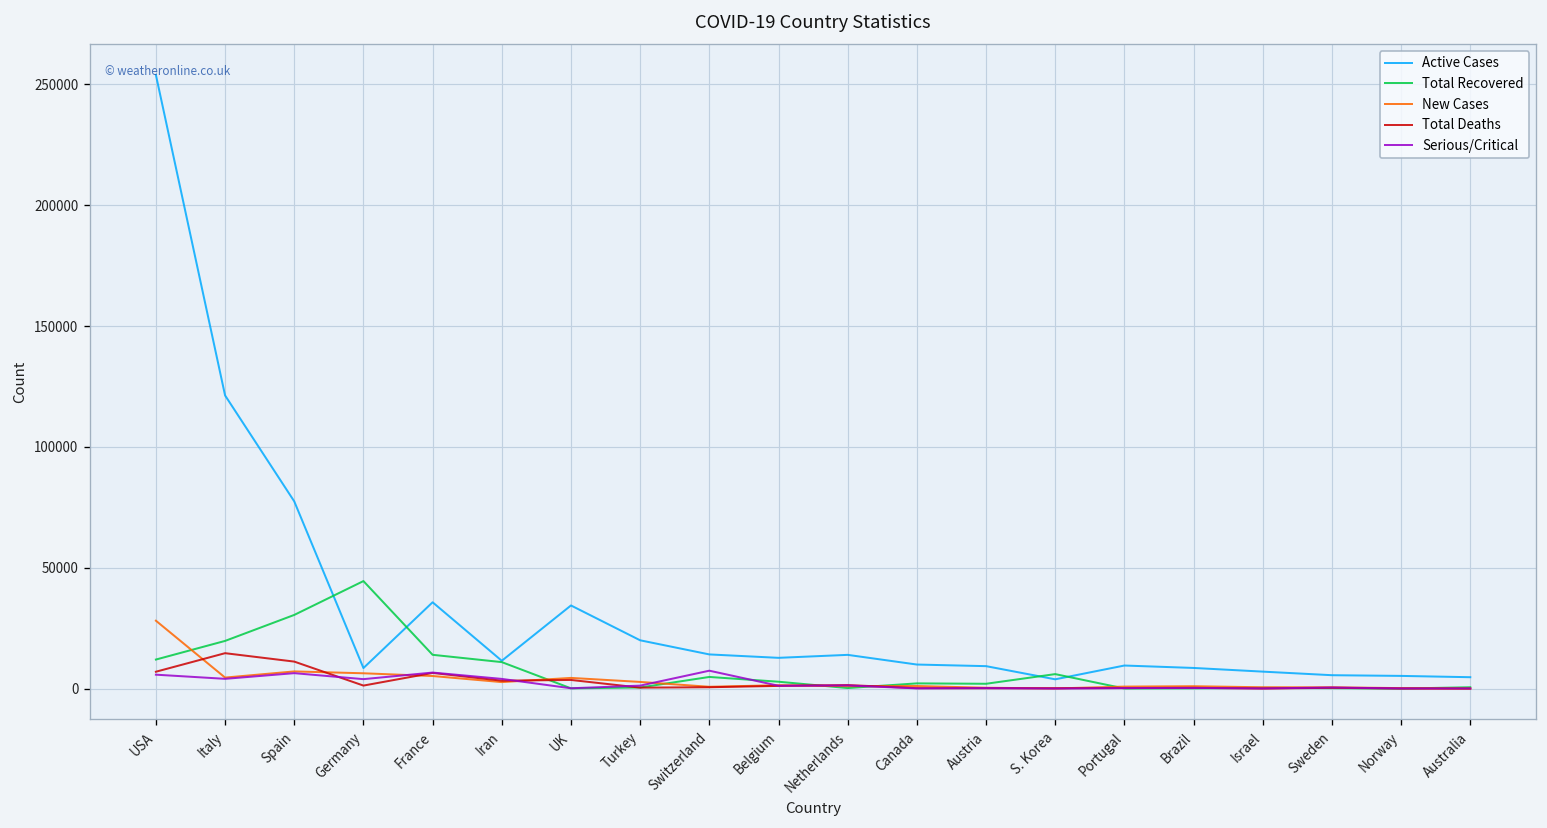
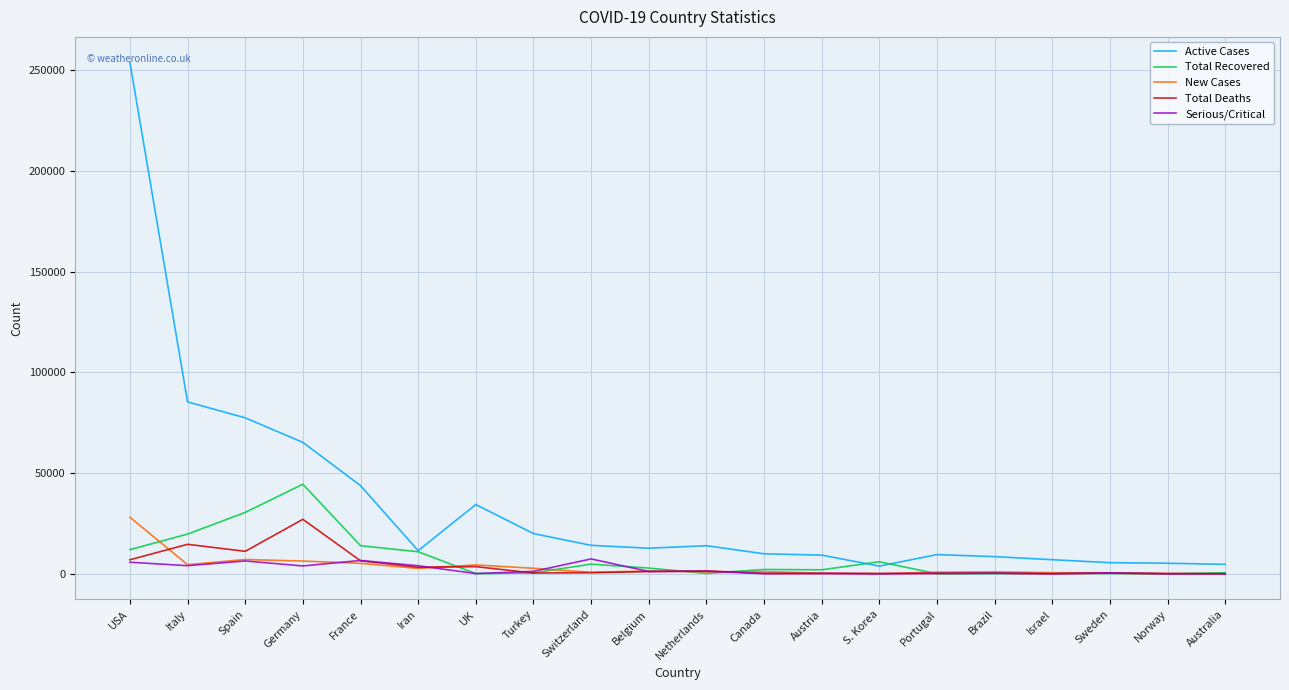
  {
    "Active Cases": {
      "USA": 254000,
-     "Italy": 121000,
+     "Italy": 85000,
      "Spain": 77000,
-     "Germany": 9000,
-     "France": 36000,
+     "Germany": 65000,
+     "France": 44000,
      "UK": 34000,
      "Turkey": 20000,
      "Switzerland": 14000,
      "Belgium": 13000,
      "Netherlands": 14000,
      "Canada": 10000,
      "Austria": 9000,
      "S. Korea": 4000,
      "Portugal": 10000,
      "Brazil": 9000,
      "Israel": 7000,
      "Sweden": 6000,
      "Norway": 5000,
      "Australia": 5000
    },
    "Total Recovered": {
      "USA": 12000,
      "Italy": 20000,
      "Spain": 31000,
      "Germany": 45000,
      "France": 14000,
      "Switzerland": 5000,
      "Belgium": 3000,
      "Austria": 2000,
      "S. Korea": 6000
    },
    "New Cases": {
      "USA": 28000,
      "Germany": 6000,
      "Turkey": 3000
    },
    "Total Deaths": {
      "Italy": 15000,
      "Spain": 11000,
-     "Germany": 1000
+     "Germany": 27000
    },
    "Serious/Critical": {
      "Germany": 4000,
      "Switzerland": 7000
    }
  }
